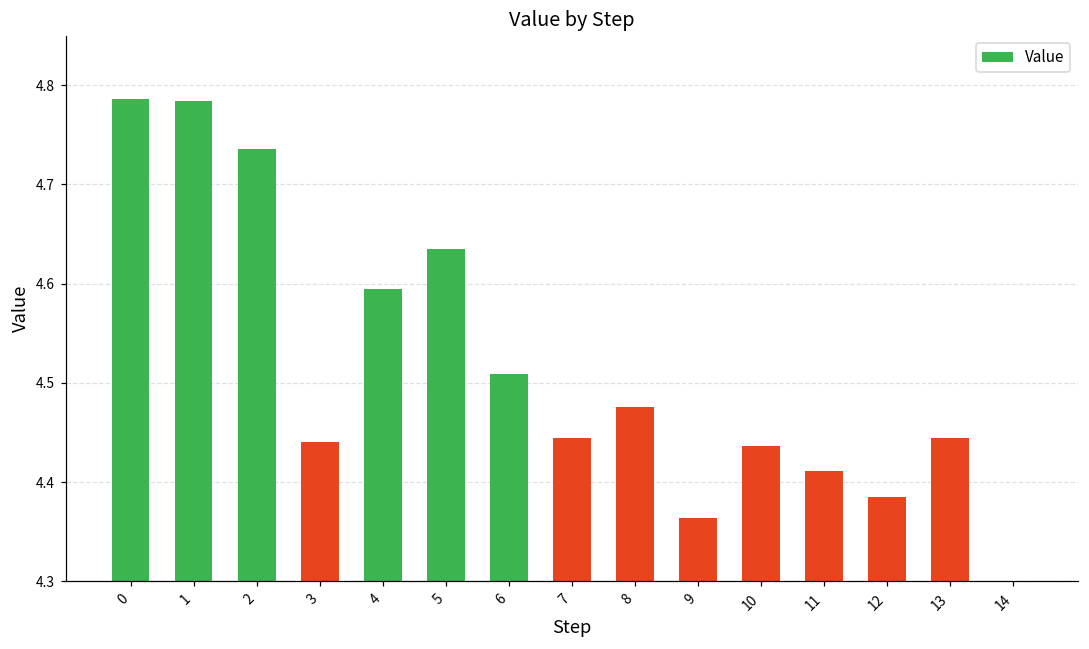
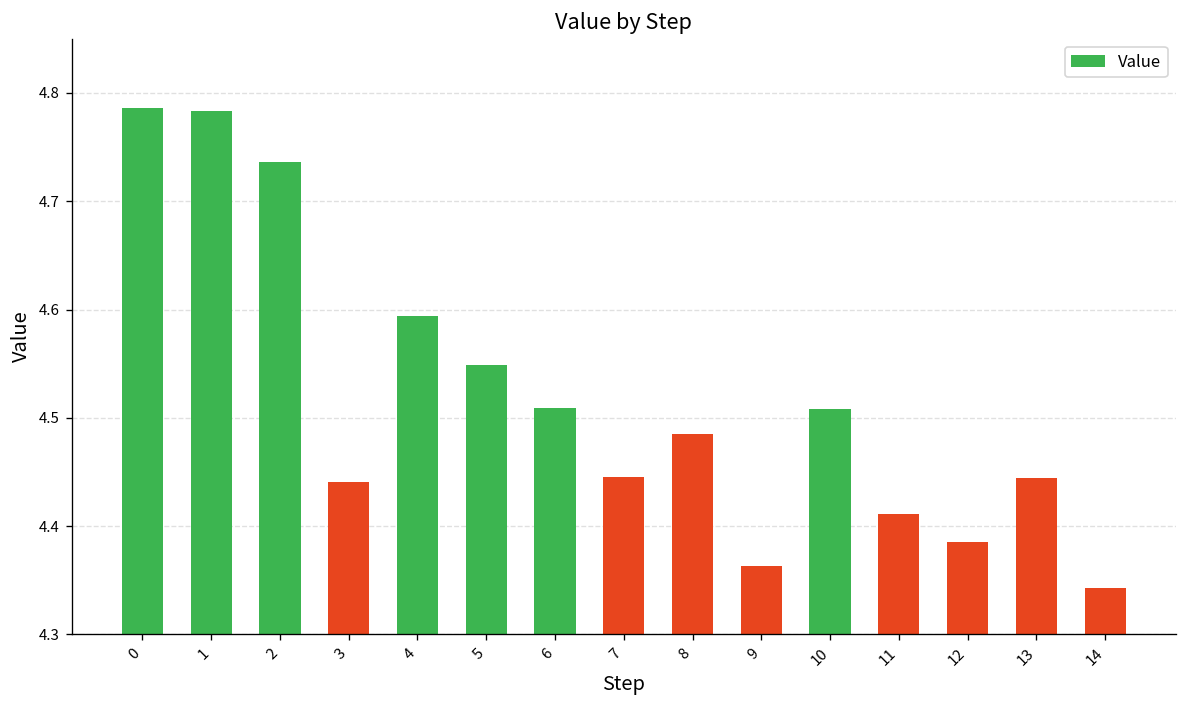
  {
    "0": 4.79,
    "1": 4.78,
    "2": 4.74,
    "3": 4.44,
    "4": 4.59,
-   "5": 4.64,
+   "5": 4.55,
    "6": 4.51,
    "7": 4.44,
-   "8": 4.476,
+   "8": 4.485,
    "9": 4.36,
-   "10": 4.44,
+   "10": 4.51,
    "11": 4.41,
    "12": 4.39,
    "13": 4.44,
-   "14": 4.30
+   "14": 4.34
  }
